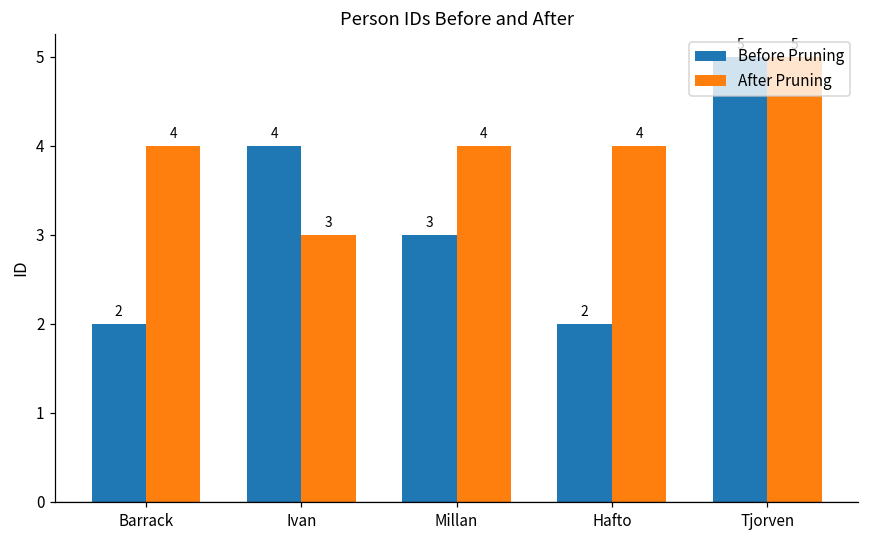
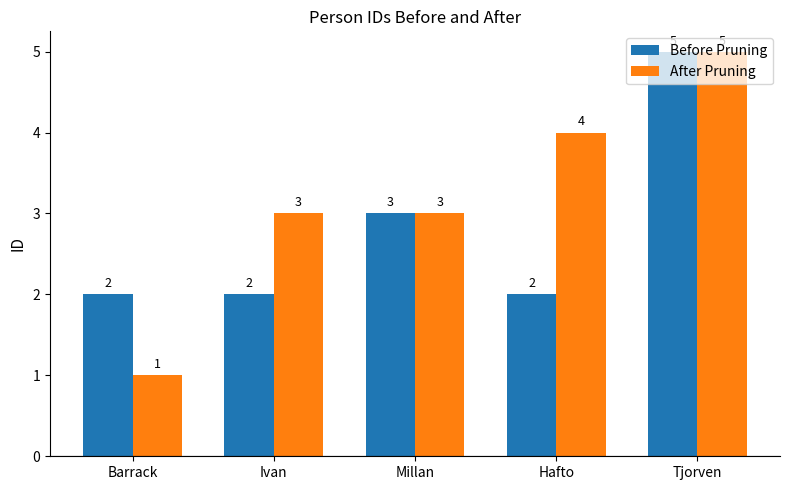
  {
    "Before Pruning": {
      "Barrack": 2,
-     "Ivan": 4,
+     "Ivan": 2,
      "Millan": 3,
      "Hafto": 2
    },
    "After Pruning": {
-     "Barrack": 4,
+     "Barrack": 1,
      "Ivan": 3,
-     "Millan": 4,
+     "Millan": 3,
      "Hafto": 4
    }
  }
